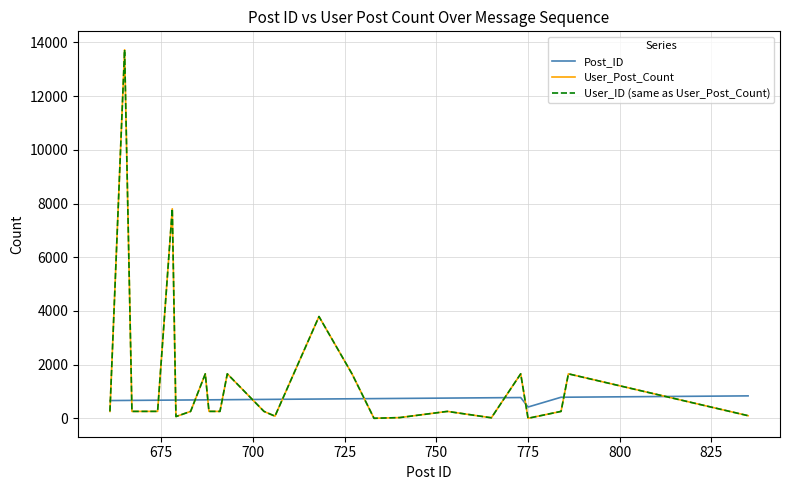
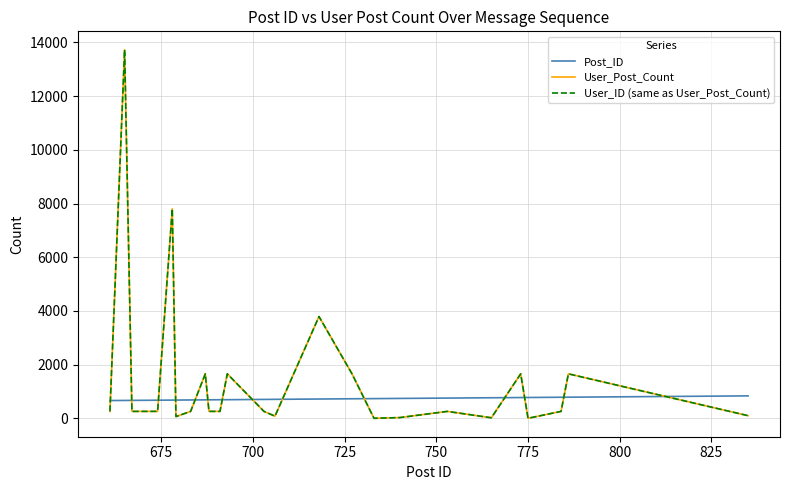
  {
    "Post_ID": {
-     "775": 400
+     "775": 800
    },
    "User_ID (same as User_Post_Count)": {
      "775": 0
    }
  }
